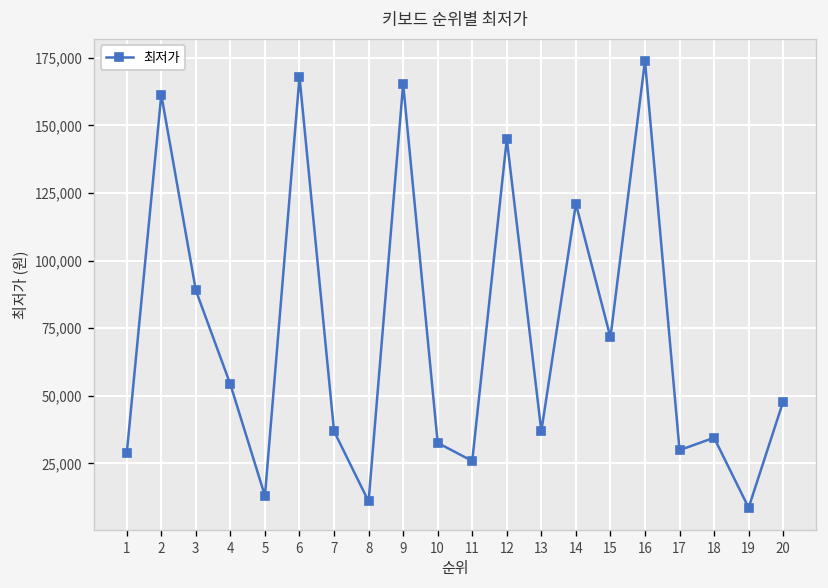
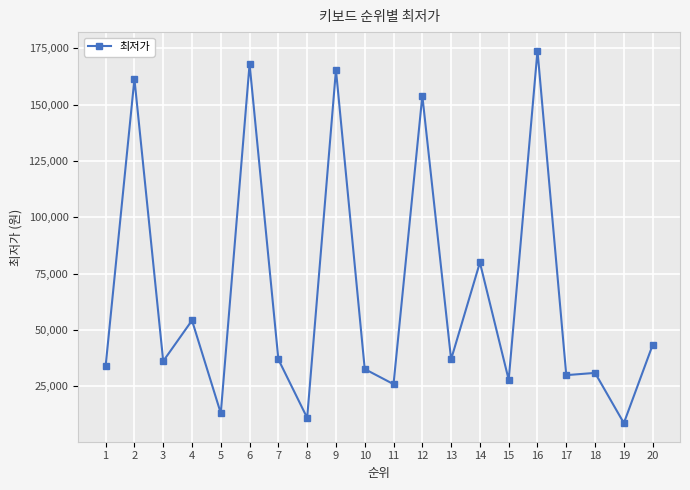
  {
-   "1": "29,000",
+   "1": "34,000",
    "2": "161,000",
-   "3": "89,000",
+   "3": "36,000",
    "4": "54,000",
    "5": "13,000",
    "6": "168,000",
    "7": "37,000",
    "8": "11,000",
    "9": "165,000",
    "10": "33,000",
    "11": "26,000",
-   "12": "145,000",
+   "12": "154,000",
    "13": "37,000",
-   "14": "121,000",
-   "15": "72,000",
+   "14": "80,000",
+   "15": "28,000",
    "16": "174,000",
    "17": "30,000",
-   "18": "35,000",
+   "18": "31,000",
    "19": "9,000",
-   "20": "48,000"
+   "20": "43,000"
  }
